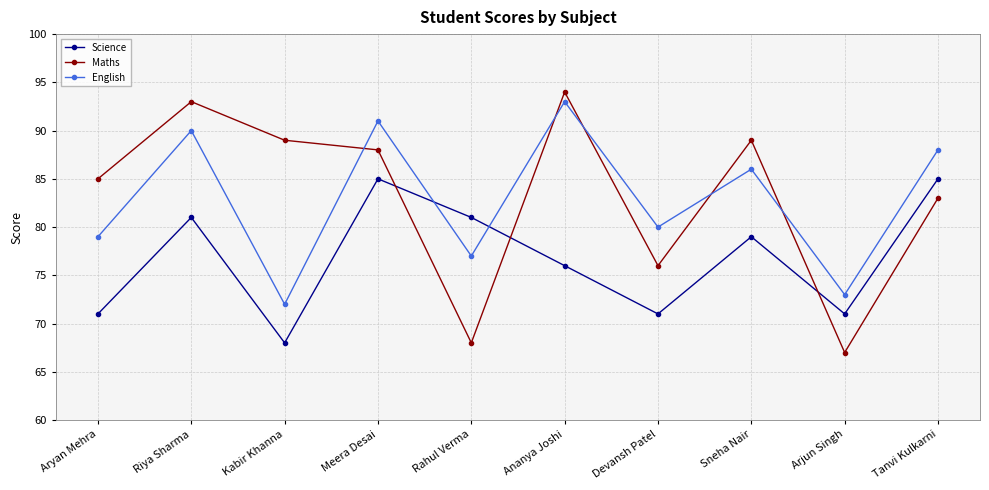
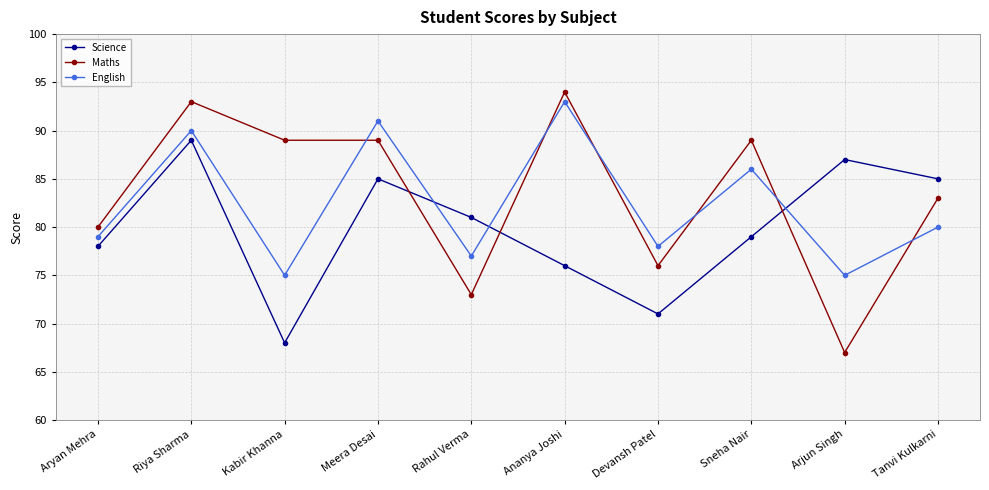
  {
    "Science": {
-     "Aryan Mehra": 71,
-     "Riya Sharma": 81,
+     "Aryan Mehra": 78,
+     "Riya Sharma": 89,
      "Kabir Khanna": 68,
      "Meera Desai": 85,
      "Rahul Verma": 81,
      "Ananya Joshi": 76,
      "Devansh Patel": 71,
      "Sneha Nair": 79,
-     "Arjun Singh": 71,
+     "Arjun Singh": 87,
      "Tanvi Kulkarni": 85
    },
    "Maths": {
-     "Aryan Mehra": 85,
+     "Aryan Mehra": 80,
      "Riya Sharma": 93,
      "Kabir Khanna": 89,
-     "Meera Desai": 88,
-     "Rahul Verma": 68,
+     "Meera Desai": 89,
+     "Rahul Verma": 73,
      "Ananya Joshi": 94,
      "Devansh Patel": 76,
      "Sneha Nair": 89,
      "Arjun Singh": 67,
      "Tanvi Kulkarni": 83
    },
    "English": {
      "Aryan Mehra": 79,
      "Riya Sharma": 90,
-     "Kabir Khanna": 72,
+     "Kabir Khanna": 75,
      "Meera Desai": 91,
      "Rahul Verma": 77,
      "Ananya Joshi": 93,
-     "Devansh Patel": 80,
+     "Devansh Patel": 78,
      "Sneha Nair": 86,
-     "Arjun Singh": 73,
-     "Tanvi Kulkarni": 88
+     "Arjun Singh": 75,
+     "Tanvi Kulkarni": 80
    }
  }
